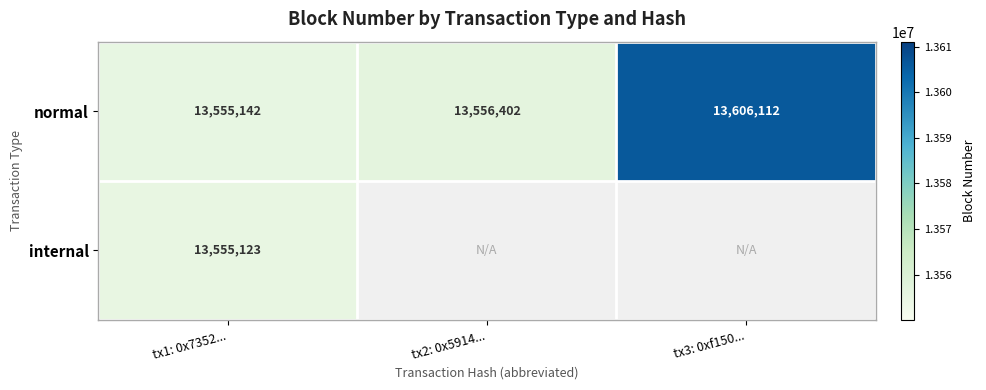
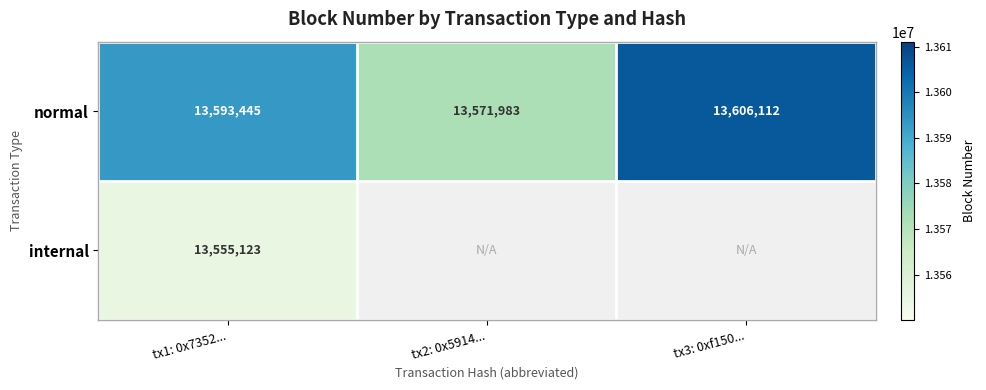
  {
    "normal": {
-     "tx1: 0x7352...": "13,555,142",
-     "tx2: 0x5914...": "13,556,402",
+     "tx1: 0x7352...": "13,593,445",
+     "tx2: 0x5914...": "13,571,983",
      "tx3: 0xf150...": "13,606,112"
    },
    "internal": {
      "tx1: 0x7352...": "13,555,123"
    }
  }
